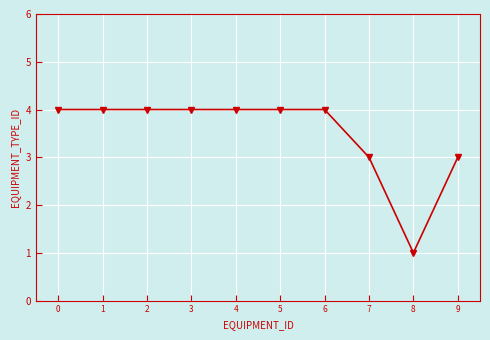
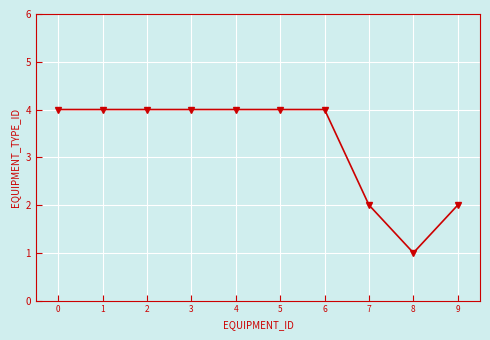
  {
    "0": 4,
    "1": 4,
    "2": 4,
    "3": 4,
    "4": 4,
    "5": 4,
    "6": 4,
-   "7": 3,
+   "7": 2,
    "8": 1,
-   "9": 3
+   "9": 2
  }
